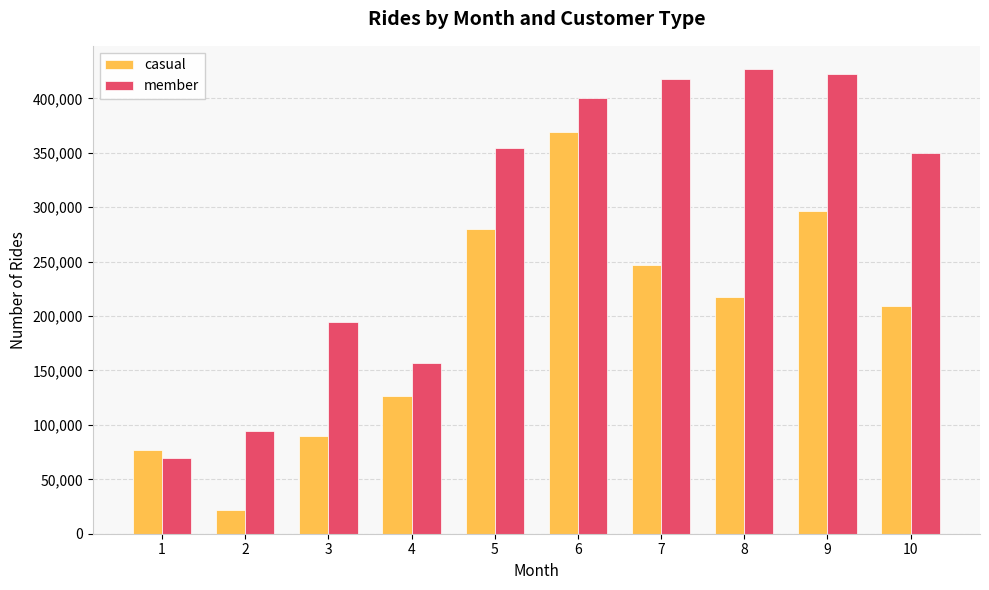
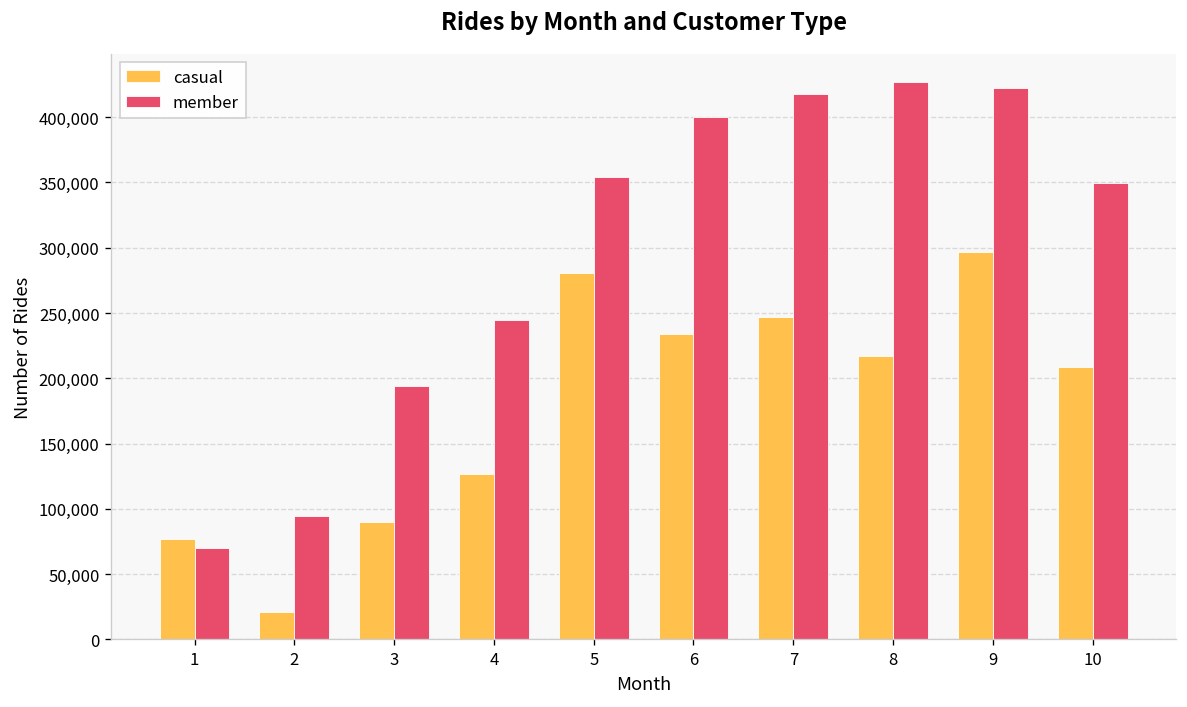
  {
    "casual": {
      "1": "77,000",
      "2": "21,000",
      "3": "90,000",
      "4": "126,000",
      "5": "280,000",
-     "6": "369,000",
+     "6": "234,000",
      "7": "247,000",
      "8": "217,000",
      "9": "297,000",
      "10": "209,000"
    },
    "member": {
      "1": "70,000",
      "2": "94,000",
      "3": "194,000",
-     "4": "157,000",
+     "4": "245,000",
      "5": "354,000",
      "6": "400,000",
      "7": "417,000",
      "8": "427,000",
      "9": "422,000",
      "10": "350,000"
    }
  }
